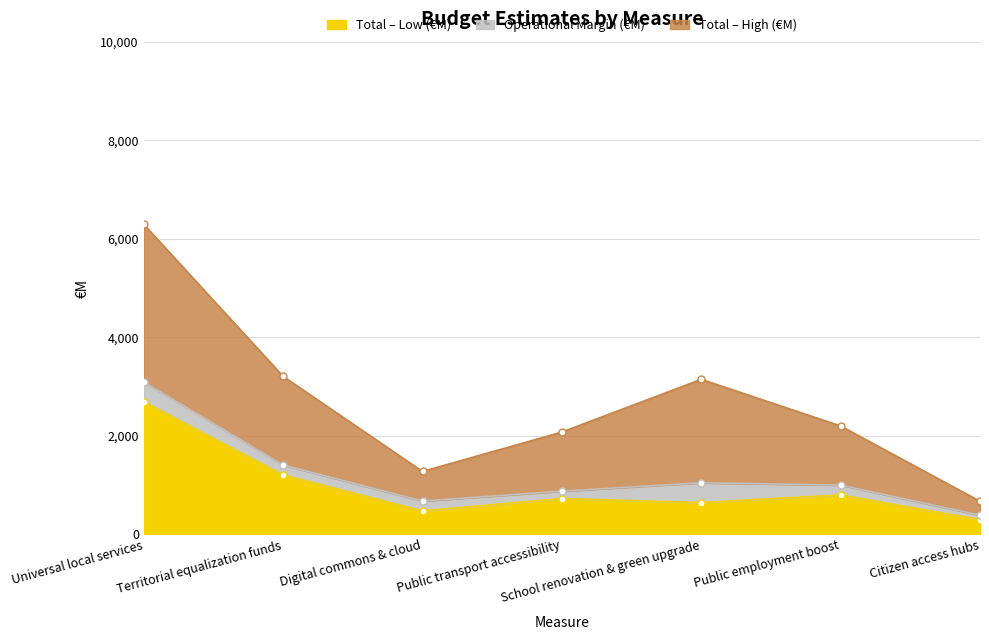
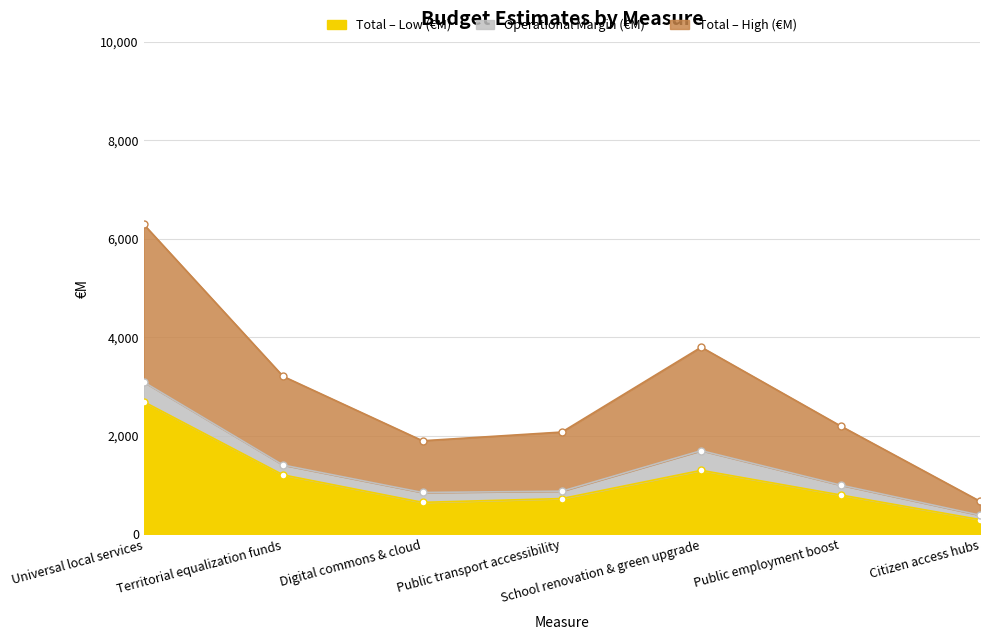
  {
    "Total – Low (€M)": {
      "Universal local services": "2,700",
      "Territorial equalization funds": "1,200",
-     "Digital commons & cloud": "500",
+     "Digital commons & cloud": "700",
      "Public transport accessibility": "700",
-     "School renovation & green upgrade": "600",
+     "School renovation & green upgrade": "1,300",
      "Public employment boost": "800",
      "Citizen access hubs": "300"
    },
    "Operational Margin (€M)": {
      "Universal local services": "400",
      "Territorial equalization funds": "200",
      "Digital commons & cloud": "200",
      "Public transport accessibility": "200",
      "School renovation & green upgrade": "400",
      "Public employment boost": "200",
      "Citizen access hubs": "100"
    },
    "Total – High (€M)": {
      "Universal local services": "3,200",
      "Territorial equalization funds": "1,800",
-     "Digital commons & cloud": "600",
+     "Digital commons & cloud": "1,100",
      "Public transport accessibility": "1,200",
      "School renovation & green upgrade": "2,100",
      "Public employment boost": "1,200",
      "Citizen access hubs": "300"
    }
  }
